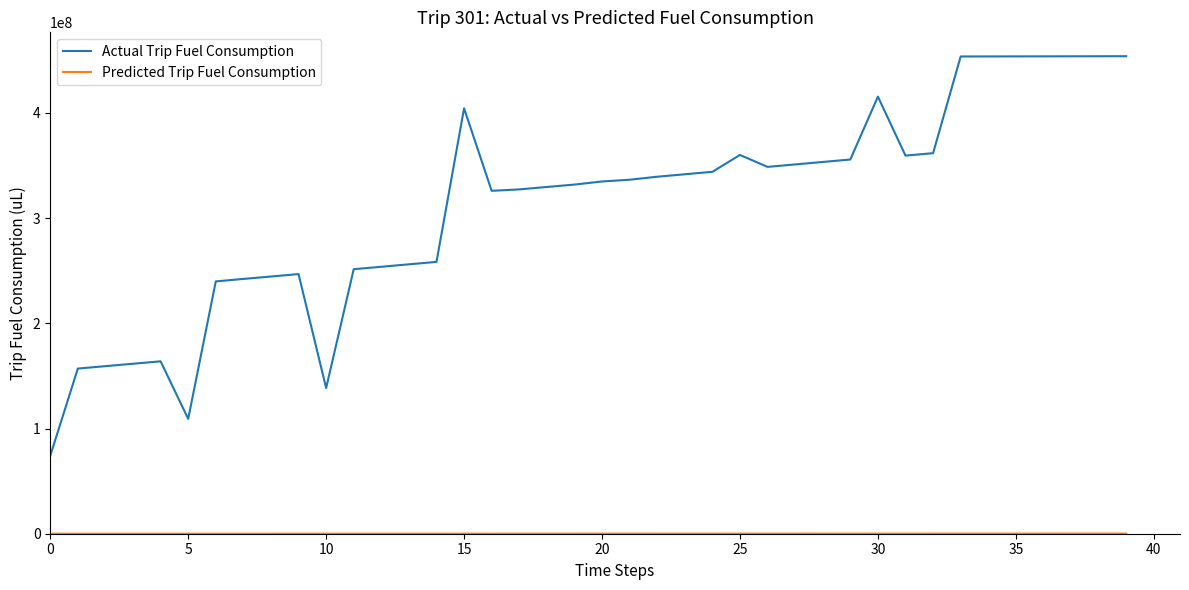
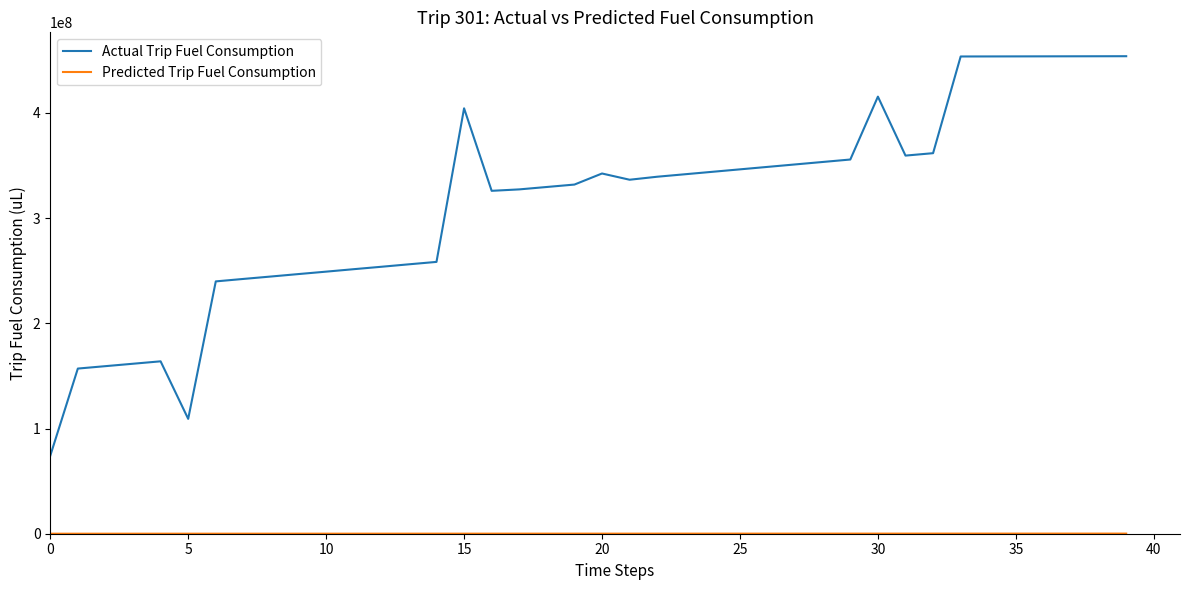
  {
    "Actual Trip Fuel Consumption": {
      "0": 74000000,
      "5": 109000000,
-     "10": 138000000,
+     "10": 249000000,
      "15": 404000000,
-     "20": 335000000,
-     "25": 360000000,
+     "20": 342000000,
+     "25": 346000000,
      "30": 415000000,
      "35": 454000000
    },
    "Predicted Trip Fuel Consumption": {
      "0": 0,
      "5": 0,
      "10": 0,
      "15": 0,
      "20": 0,
      "25": 0,
      "30": 0,
      "35": 0
    }
  }
